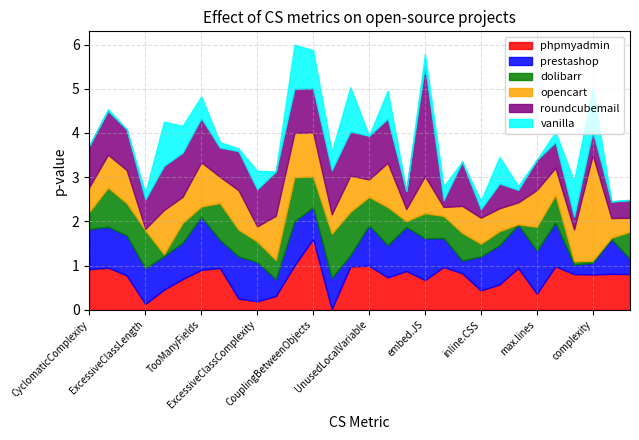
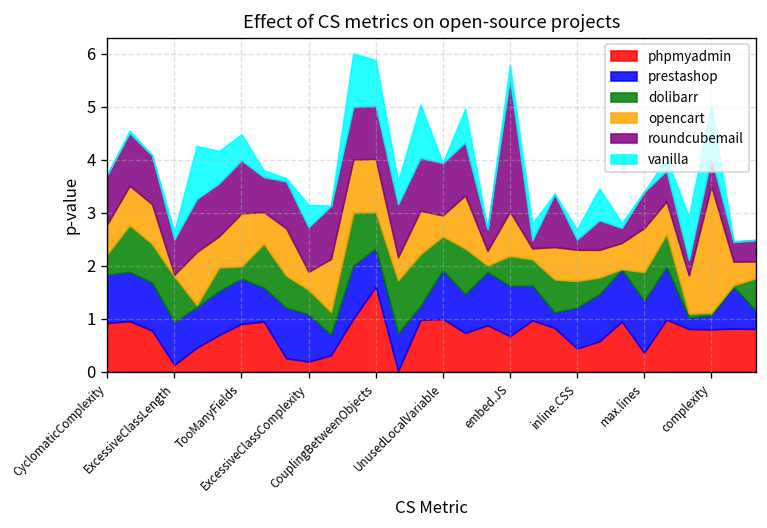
  {
    "phpmyadmin": {
      "CyclomaticComplexity": 0.9,
      "ExcessiveClassLength": 0.1,
      "TooManyFields": 0.9,
      "ExcessiveClassComplexity": 0.2,
      "CouplingBetweenObjects": 1.6,
      "UnusedLocalVariable": 1.0,
      "embed.JS": 0.7,
      "inline.CSS": 0.4,
      "max.lines": 0.4,
      "complexity": 0.8
    },
    "prestashop": {
      "CyclomaticComplexity": 0.9,
      "ExcessiveClassLength": 0.8,
-     "TooManyFields": 1.2,
+     "TooManyFields": 0.9,
      "ExcessiveClassComplexity": 0.9,
      "CouplingBetweenObjects": 0.7,
      "UnusedLocalVariable": 0.9,
      "embed.JS": 0.9,
      "inline.CSS": 0.8,
      "max.lines": 1.0
    },
    "dolibarr": {
      "CyclomaticComplexity": 0.4,
      "TooManyFields": 0.2,
      "ExcessiveClassComplexity": 0.5,
      "CouplingBetweenObjects": 0.7,
      "UnusedLocalVariable": 0.6,
      "embed.JS": 0.6,
-     "inline.CSS": 0.3,
+     "inline.CSS": 0.5,
      "max.lines": 0.5
    },
    "opencart": {
      "CyclomaticComplexity": 0.6,
      "TooManyFields": 1.0,
      "ExcessiveClassComplexity": 0.3,
      "CouplingBetweenObjects": 1.0,
      "UnusedLocalVariable": 0.4,
      "embed.JS": 0.8,
      "inline.CSS": 0.6,
      "max.lines": 0.8,
      "complexity": 2.4
    },
    "roundcubemail": {
      "ExcessiveClassLength": 0.7,
      "TooManyFields": 1.0,
      "ExcessiveClassComplexity": 0.8,
      "CouplingBetweenObjects": 1.0,
      "embed.JS": 2.5,
      "inline.CSS": 0.2
    },
    "vanilla": {
      "ExcessiveClassLength": 0.1,
      "TooManyFields": 0.5,
      "ExcessiveClassComplexity": 0.4,
      "CouplingBetweenObjects": 0.9,
      "embed.JS": 0.3,
      "inline.CSS": 0.2
    }
  }
